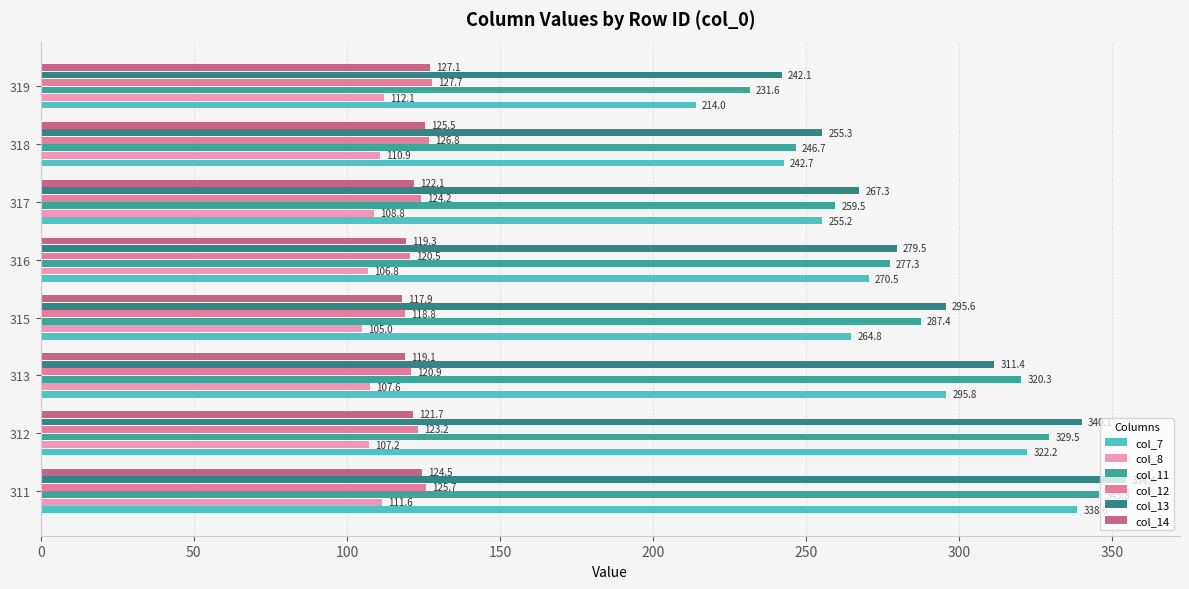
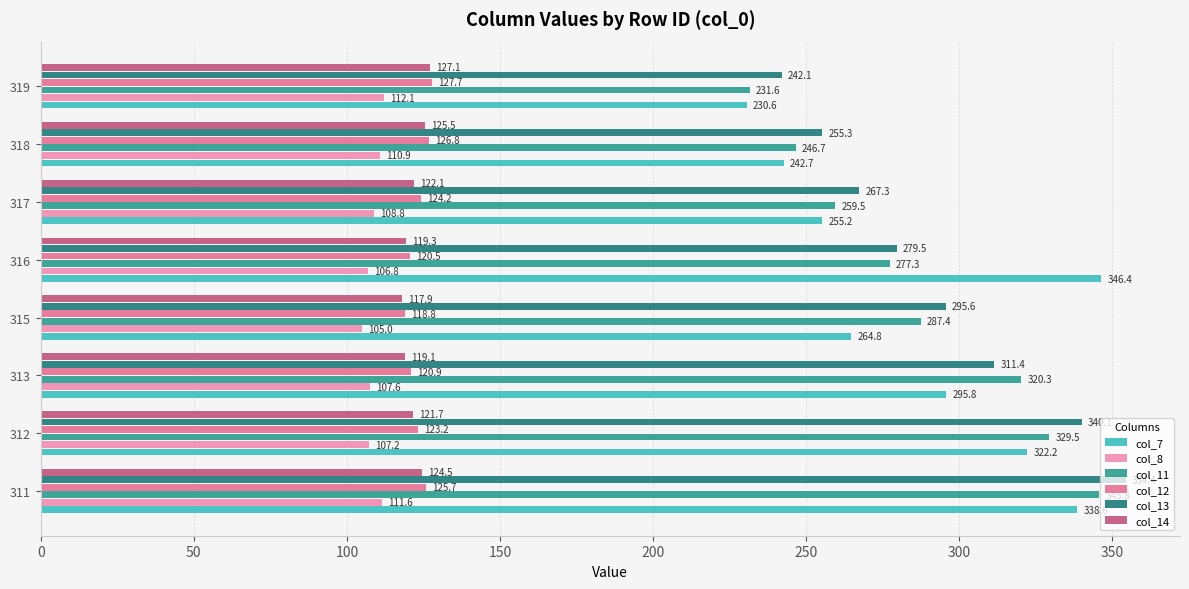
  {
    "col_7": {
-     "319": 214.0,
+     "319": 230.6,
      "318": 242.7,
      "317": 255.2,
-     "316": 270.5,
+     "316": 346.4,
      "315": 264.8,
      "313": 295.8,
      "312": 322.2
    }
  }
